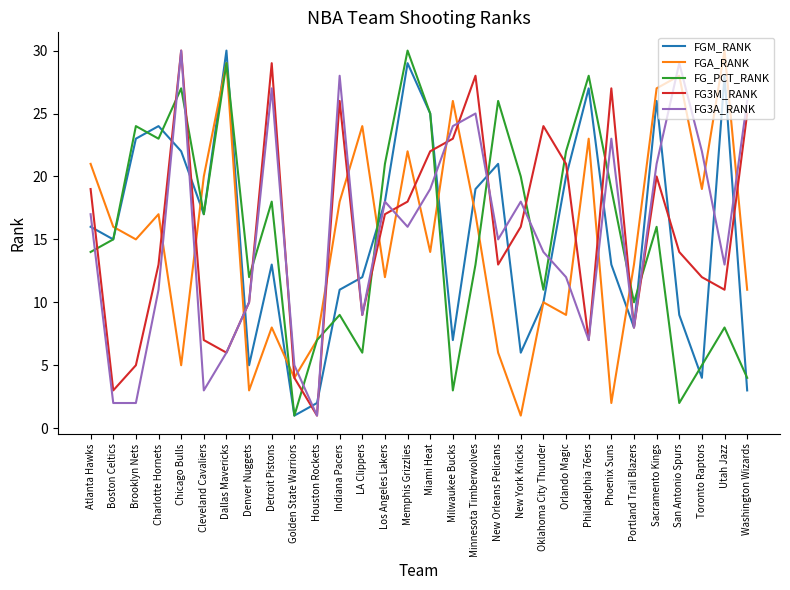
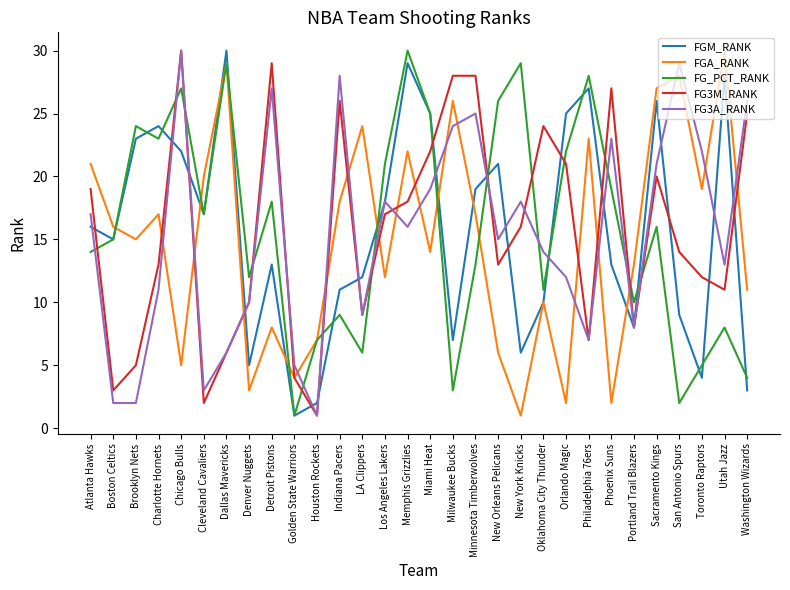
  {
    "FGM_RANK": {
      "Atlanta Hawks": 16,
      "Brooklyn Nets": 23,
      "Charlotte Hornets": 24,
      "Chicago Bulls": 22,
      "Dallas Mavericks": 30,
      "Denver Nuggets": 5,
      "Detroit Pistons": 13,
      "Houston Rockets": 2,
      "Indiana Pacers": 11,
      "LA Clippers": 12,
      "Memphis Grizzlies": 29,
      "Milwaukee Bucks": 7,
      "Minnesota Timberwolves": 19,
      "New Orleans Pelicans": 21,
      "New York Knicks": 6,
-     "Orlando Magic": 20,
+     "Orlando Magic": 25,
      "Philadelphia 76ers": 27,
      "Phoenix Suns": 13,
      "Sacramento Kings": 26,
      "San Antonio Spurs": 9,
      "Toronto Raptors": 4,
      "Washington Wizards": 3
    },
    "FGA_RANK": {
      "Atlanta Hawks": 21,
      "Boston Celtics": 16,
      "Brooklyn Nets": 15,
      "Charlotte Hornets": 17,
      "Chicago Bulls": 5,
      "Cleveland Cavaliers": 20,
      "Denver Nuggets": 3,
      "Detroit Pistons": 8,
      "Indiana Pacers": 18,
      "LA Clippers": 24,
      "Los Angeles Lakers": 12,
      "Memphis Grizzlies": 22,
      "Miami Heat": 14,
      "Milwaukee Bucks": 26,
      "Minnesota Timberwolves": 17,
      "New Orleans Pelicans": 6,
      "New York Knicks": 1,
-     "Orlando Magic": 9,
+     "Orlando Magic": 2,
      "Philadelphia 76ers": 23,
      "Phoenix Suns": 2,
      "Portland Trail Blazers": 13,
      "Sacramento Kings": 27,
      "Toronto Raptors": 19,
      "Washington Wizards": 11
    },
    "FG_PCT_RANK": {
      "Atlanta Hawks": 14,
      "Brooklyn Nets": 24,
      "Charlotte Hornets": 23,
      "Chicago Bulls": 27,
      "Denver Nuggets": 12,
      "Detroit Pistons": 18,
      "Indiana Pacers": 9,
      "LA Clippers": 6,
      "Los Angeles Lakers": 21,
      "Memphis Grizzlies": 30,
      "Milwaukee Bucks": 3,
      "Minnesota Timberwolves": 13,
      "New Orleans Pelicans": 26,
-     "New York Knicks": 20,
+     "New York Knicks": 29,
      "Oklahoma City Thunder": 11,
      "Orlando Magic": 22,
      "Philadelphia 76ers": 28,
      "Phoenix Suns": 19,
      "Portland Trail Blazers": 10,
      "Sacramento Kings": 16,
      "San Antonio Spurs": 2,
      "Toronto Raptors": 5,
      "Utah Jazz": 8,
      "Washington Wizards": 4
    },
    "FG3M_RANK": {
      "Atlanta Hawks": 19,
      "Boston Celtics": 3,
      "Brooklyn Nets": 5,
      "Charlotte Hornets": 13,
-     "Cleveland Cavaliers": 7,
+     "Cleveland Cavaliers": 2,
      "Detroit Pistons": 29,
      "Indiana Pacers": 26,
      "Los Angeles Lakers": 17,
      "Memphis Grizzlies": 18,
      "Miami Heat": 22,
-     "Milwaukee Bucks": 23,
+     "Milwaukee Bucks": 28,
      "Minnesota Timberwolves": 28,
      "New Orleans Pelicans": 13,
      "New York Knicks": 16,
      "Oklahoma City Thunder": 24,
      "Orlando Magic": 21,
      "Phoenix Suns": 27,
      "Sacramento Kings": 20,
      "San Antonio Spurs": 14,
      "Toronto Raptors": 12,
      "Utah Jazz": 11
    },
    "FG3A_RANK": {
      "Atlanta Hawks": 17,
      "Boston Celtics": 2,
      "Brooklyn Nets": 2,
      "Charlotte Hornets": 11,
      "Cleveland Cavaliers": 3,
      "Detroit Pistons": 27,
      "Golden State Warriors": 5,
      "Indiana Pacers": 28,
      "Memphis Grizzlies": 16,
      "Miami Heat": 19,
      "Milwaukee Bucks": 24,
      "Minnesota Timberwolves": 25,
      "New Orleans Pelicans": 15,
      "New York Knicks": 18,
      "Oklahoma City Thunder": 14,
      "Orlando Magic": 12,
      "Phoenix Suns": 23,
      "Sacramento Kings": 21,
      "Toronto Raptors": 22,
      "Utah Jazz": 13
    }
  }
